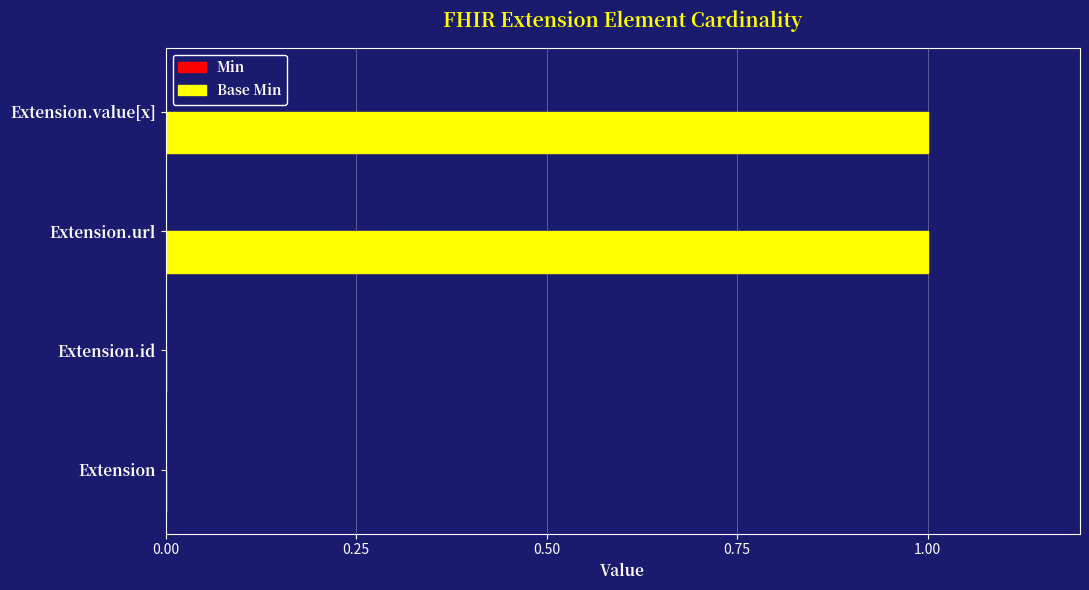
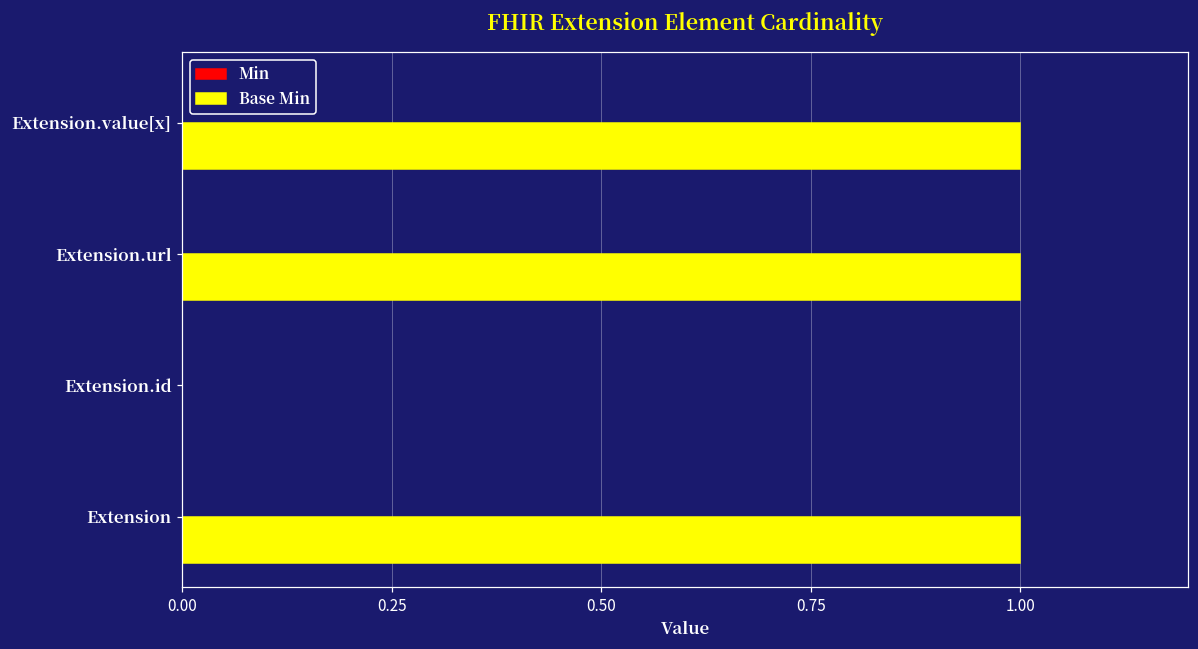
  {
    "Min": {
      "Extension.value[x]": 0,
      "Extension.url": 0,
      "Extension.id": 0,
      "Extension": 0
    },
    "Base Min": {
      "Extension.value[x]": 1,
      "Extension.url": 1,
      "Extension.id": 0,
-     "Extension": 0
+     "Extension": 1
    }
  }
